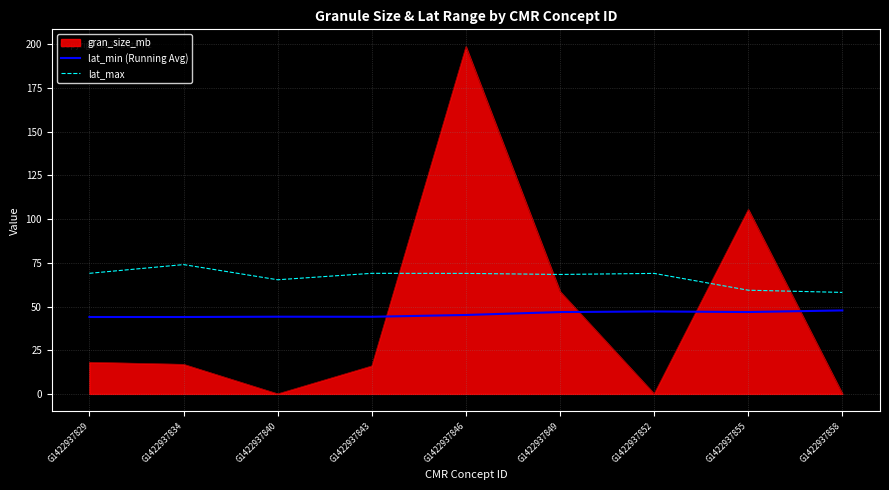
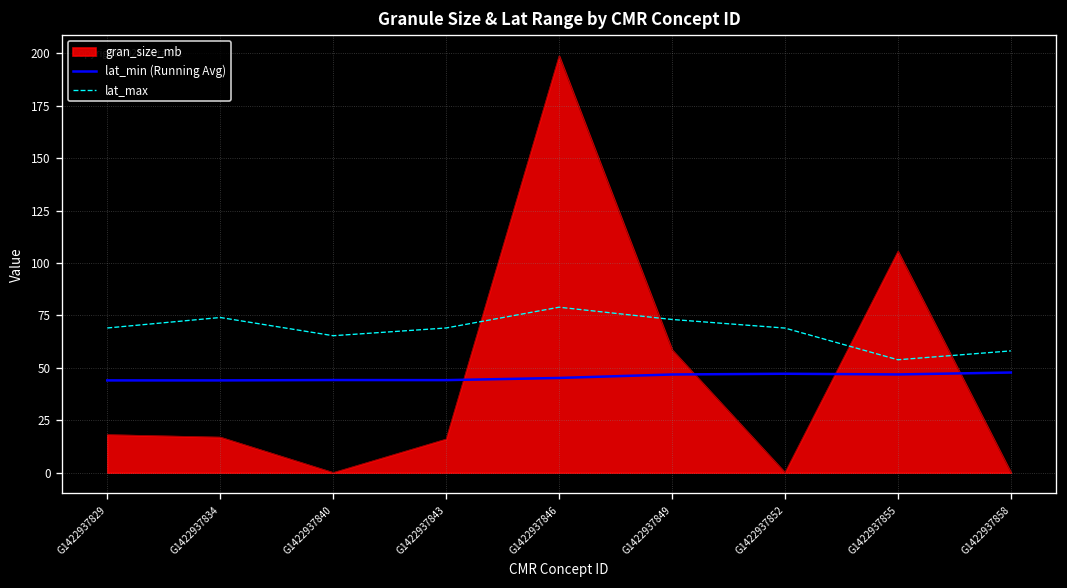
  {
    "gran_size_mb": {
      "G1422937829": 18,
      "G1422937834": 17,
      "G1422937840": 0,
      "G1422937843": 16,
      "G1422937846": 199,
      "G1422937849": 59,
      "G1422937852": 0,
      "G1422937855": 106,
      "G1422937858": 0
    },
    "lat_min (Running Avg)": {
      "G1422937829": 44,
      "G1422937834": 44,
      "G1422937840": 44,
      "G1422937843": 44,
      "G1422937846": 45,
      "G1422937849": 47,
      "G1422937852": 47,
      "G1422937855": 47,
      "G1422937858": 48
    },
    "lat_max": {
      "G1422937829": 69,
      "G1422937834": 74,
      "G1422937840": 65,
      "G1422937843": 69,
-     "G1422937846": 69,
-     "G1422937849": 68,
+     "G1422937846": 79,
+     "G1422937849": 73,
      "G1422937852": 69,
-     "G1422937855": 59,
+     "G1422937855": 54,
      "G1422937858": 58
    }
  }
